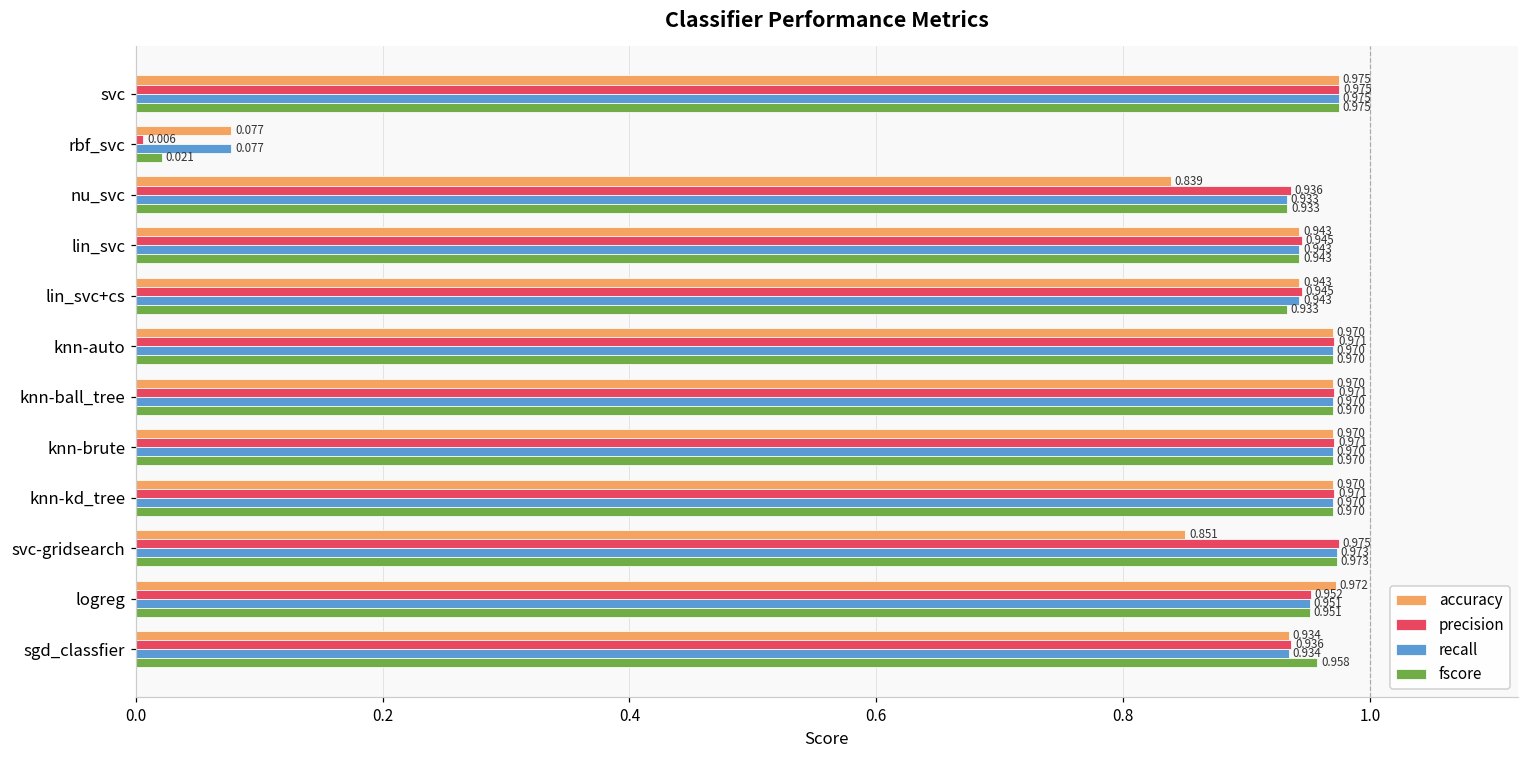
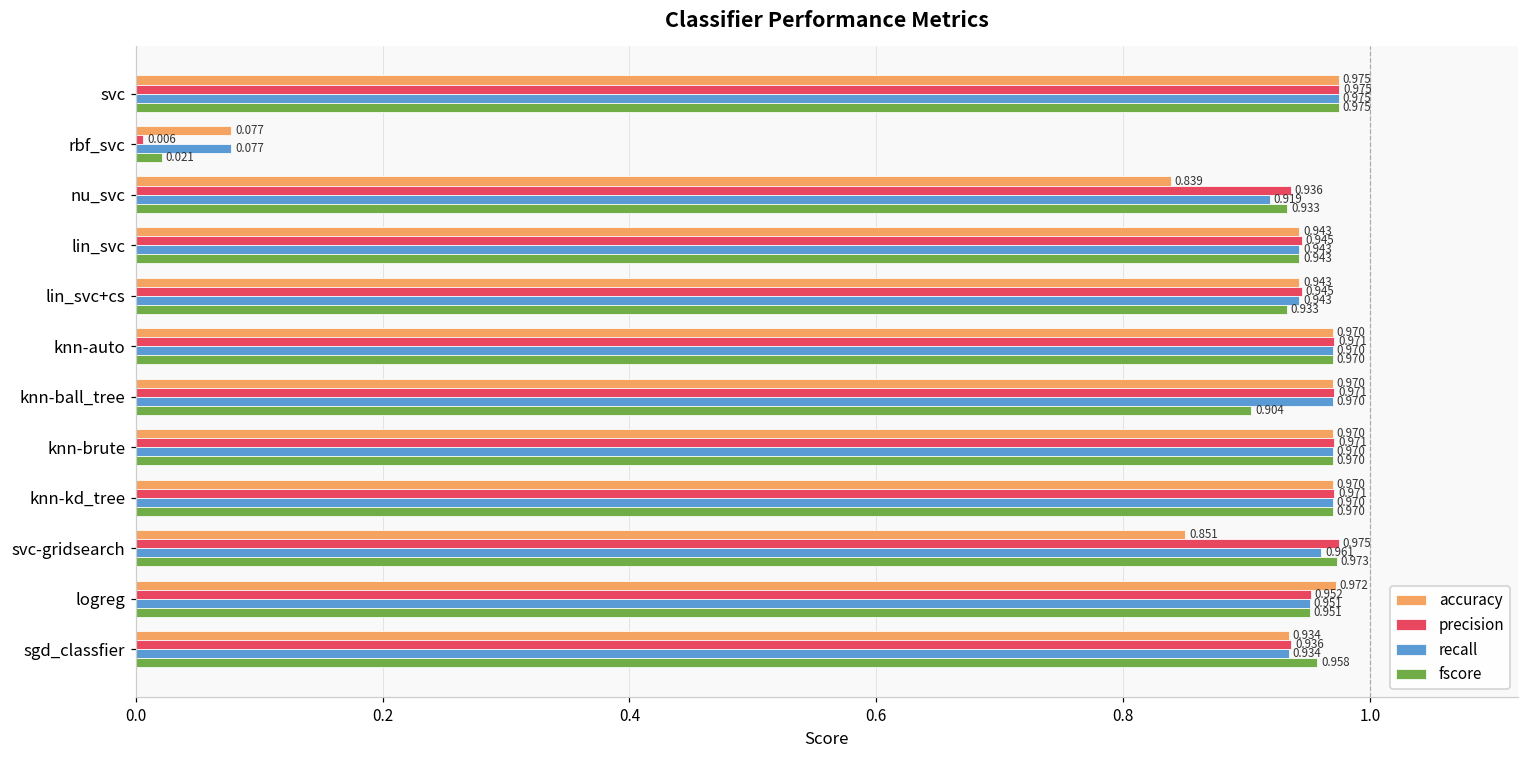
  {
    "accuracy": {
      "rbf_svc": 0.077,
      "nu_svc": 0.839,
      "svc-gridsearch": 0.851,
      "logreg": 0.972
    },
    "precision": {
      "rbf_svc": 0.006,
      "nu_svc": 0.936,
      "svc-gridsearch": 0.975
    },
    "recall": {
      "rbf_svc": 0.077,
-     "nu_svc": 0.933,
-     "svc-gridsearch": 0.973
+     "nu_svc": 0.919,
+     "svc-gridsearch": 0.961
    },
    "fscore": {
      "rbf_svc": 0.021,
      "nu_svc": 0.933,
      "lin_svc+cs": 0.933,
-     "knn-ball_tree": 0.970,
+     "knn-ball_tree": 0.904,
      "svc-gridsearch": 0.973,
      "sgd_classfier": 0.958
    }
  }
